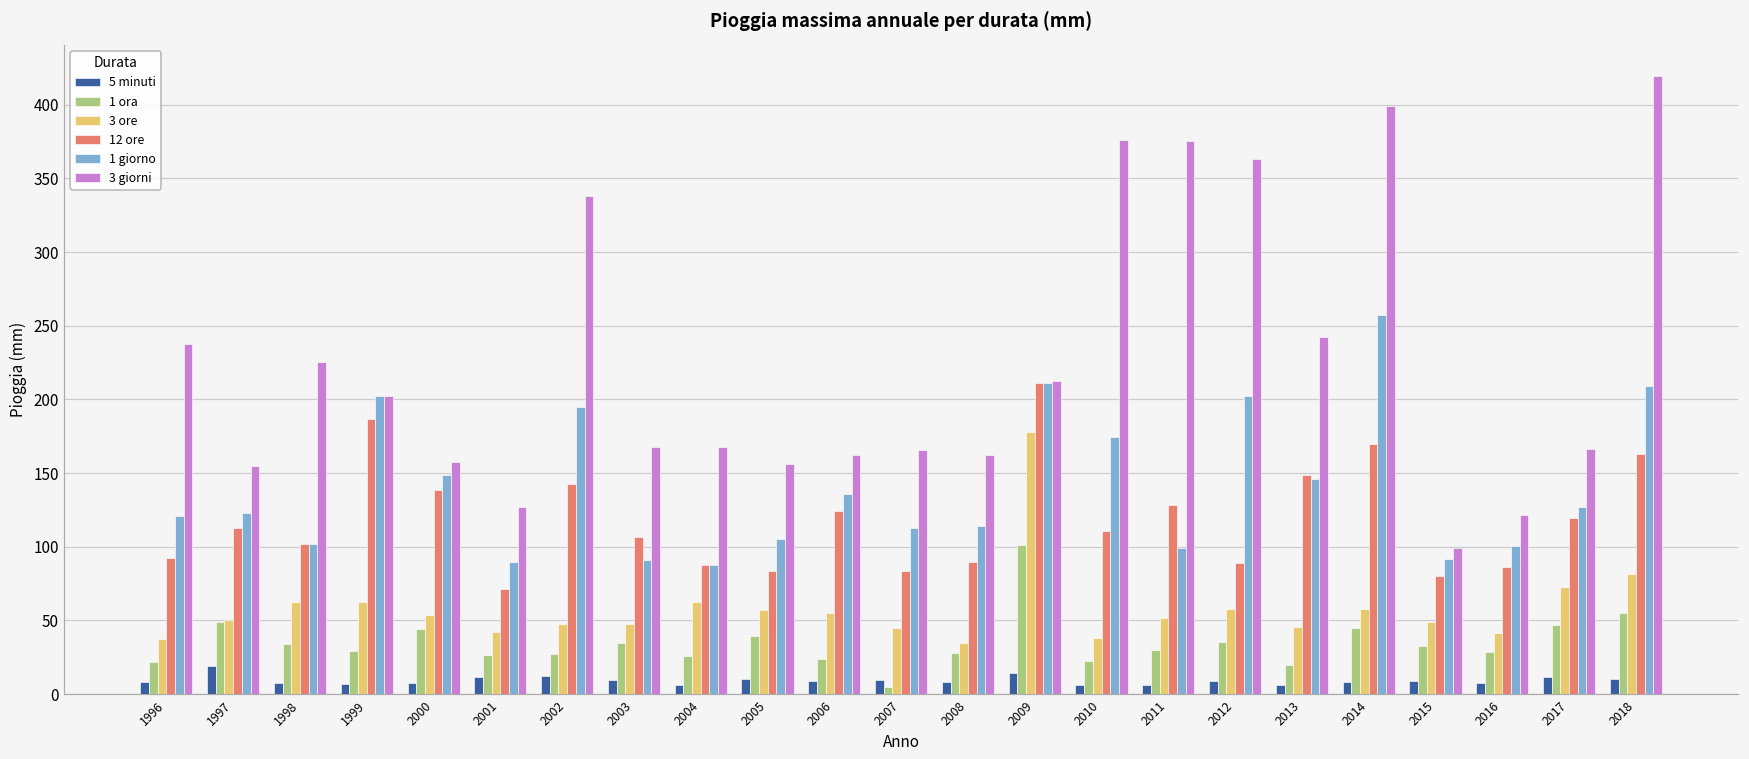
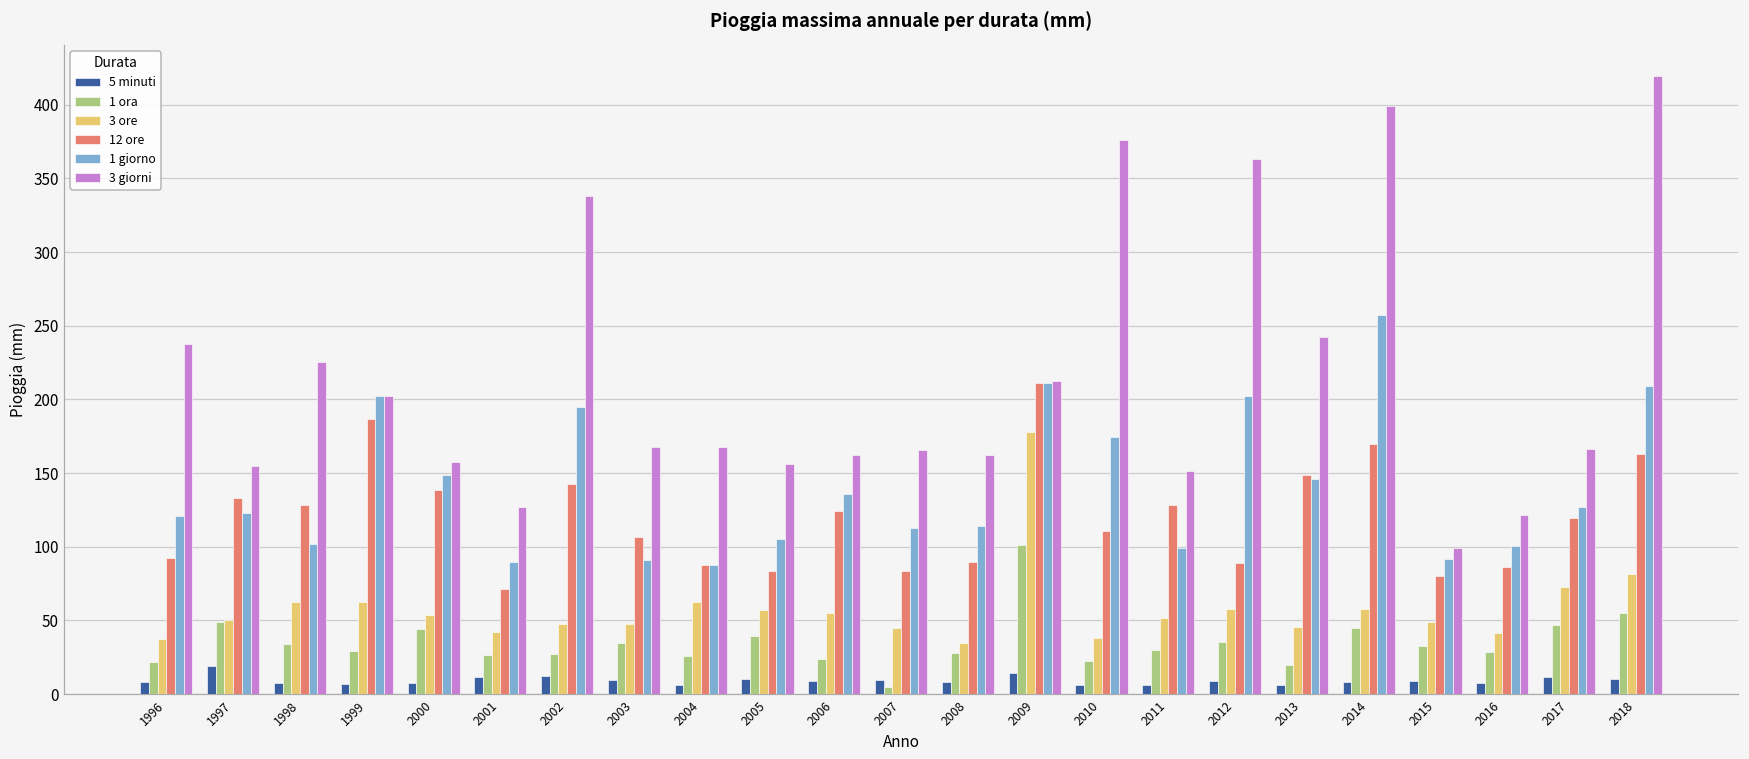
  {
    "5 minuti": {
      "1996": 8,
      "1997": 19,
      "1998": 8,
      "1999": 7,
      "2000": 7,
      "2001": 11,
      "2002": 12,
      "2003": 9,
      "2004": 6,
      "2005": 10,
      "2006": 9,
      "2007": 10,
      "2008": 8,
      "2009": 14,
      "2010": 6,
      "2011": 6,
      "2012": 9,
      "2013": 6,
      "2014": 8,
      "2015": 9,
      "2016": 8,
      "2017": 12,
      "2018": 10
    },
    "1 ora": {
      "1996": 21,
      "1997": 49,
      "1998": 34,
      "1999": 29,
      "2000": 44,
      "2001": 27,
      "2002": 27,
      "2003": 35,
      "2004": 26,
      "2005": 40,
      "2006": 24,
      "2007": 5,
      "2008": 28,
      "2009": 101,
      "2010": 22,
      "2011": 30,
      "2012": 36,
      "2013": 20,
      "2014": 45,
      "2015": 32,
      "2016": 29,
      "2017": 47,
      "2018": 55
    },
    "3 ore": {
      "1996": 37,
      "1997": 50,
      "1998": 63,
      "1999": 63,
      "2000": 54,
      "2001": 42,
      "2002": 48,
      "2003": 48,
      "2004": 62,
      "2005": 57,
      "2006": 55,
      "2007": 45,
      "2008": 34,
      "2009": 178,
      "2010": 38,
      "2011": 52,
      "2012": 57,
      "2013": 46,
      "2014": 58,
      "2015": 49,
      "2016": 42,
      "2017": 73,
      "2018": 82
    },
    "12 ore": {
      "1996": 92,
-     "1997": 113,
-     "1998": 102,
+     "1997": 133,
+     "1998": 128,
      "1999": 187,
      "2000": 139,
      "2001": 71,
      "2002": 143,
      "2003": 107,
      "2004": 88,
      "2005": 83,
      "2006": 124,
      "2007": 84,
      "2008": 90,
      "2009": 211,
      "2010": 111,
      "2011": 129,
      "2012": 89,
      "2013": 149,
      "2014": 170,
      "2015": 80,
      "2016": 86,
      "2017": 120,
      "2018": 163
    },
    "1 giorno": {
      "1996": 121,
      "1997": 123,
      "1998": 102,
      "1999": 202,
      "2000": 148,
      "2001": 90,
      "2002": 195,
      "2003": 91,
      "2004": 88,
      "2005": 105,
      "2006": 136,
      "2007": 113,
      "2008": 114,
      "2009": 211,
      "2010": 175,
      "2011": 99,
      "2012": 202,
      "2013": 146,
      "2014": 257,
      "2015": 92,
      "2016": 101,
      "2017": 127,
      "2018": 209
    },
    "3 giorni": {
      "1996": 238,
      "1997": 155,
      "1998": 225,
      "1999": 203,
      "2000": 158,
      "2001": 127,
      "2002": 338,
      "2003": 168,
      "2004": 167,
      "2005": 156,
      "2006": 162,
      "2007": 166,
      "2008": 162,
      "2009": 212,
      "2010": 376,
-     "2011": 375,
+     "2011": 151,
      "2012": 363,
      "2013": 242,
      "2014": 399,
      "2015": 99,
      "2016": 122,
      "2017": 167,
      "2018": 419
    }
  }
